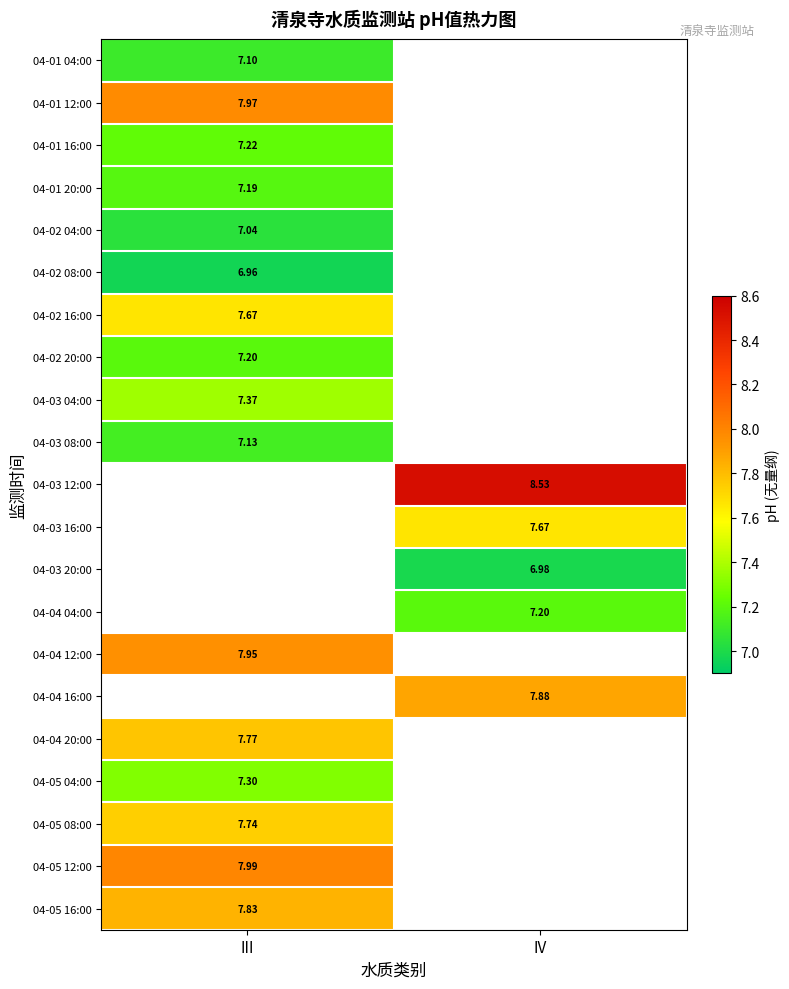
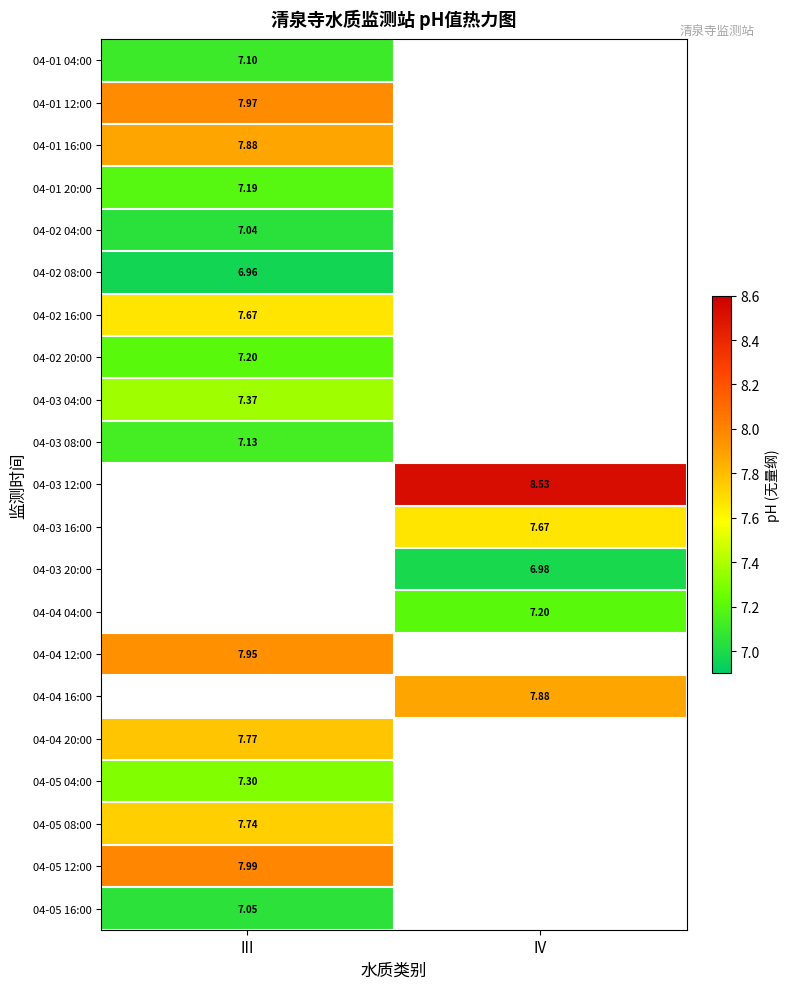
  {
    "04-01 04:00": {
      "III": 7.10
    },
    "04-01 12:00": {
      "III": 7.97
    },
    "04-01 16:00": {
-     "III": 7.22
+     "III": 7.88
    },
    "04-01 20:00": {
      "III": 7.19
    },
    "04-02 04:00": {
      "III": 7.04
    },
    "04-02 08:00": {
      "III": 6.96
    },
    "04-02 16:00": {
      "III": 7.67
    },
    "04-02 20:00": {
      "III": 7.20
    },
    "04-03 04:00": {
      "III": 7.37
    },
    "04-03 08:00": {
      "III": 7.13
    },
    "04-03 12:00": {
      "IV": 8.53
    },
    "04-03 16:00": {
      "IV": 7.67
    },
    "04-03 20:00": {
      "IV": 6.98
    },
    "04-04 04:00": {
      "IV": 7.20
    },
    "04-04 12:00": {
      "III": 7.95
    },
    "04-04 16:00": {
      "IV": 7.88
    },
    "04-04 20:00": {
      "III": 7.77
    },
    "04-05 04:00": {
      "III": 7.30
    },
    "04-05 08:00": {
      "III": 7.74
    },
    "04-05 12:00": {
      "III": 7.99
    },
    "04-05 16:00": {
-     "III": 7.83
+     "III": 7.05
    }
  }
